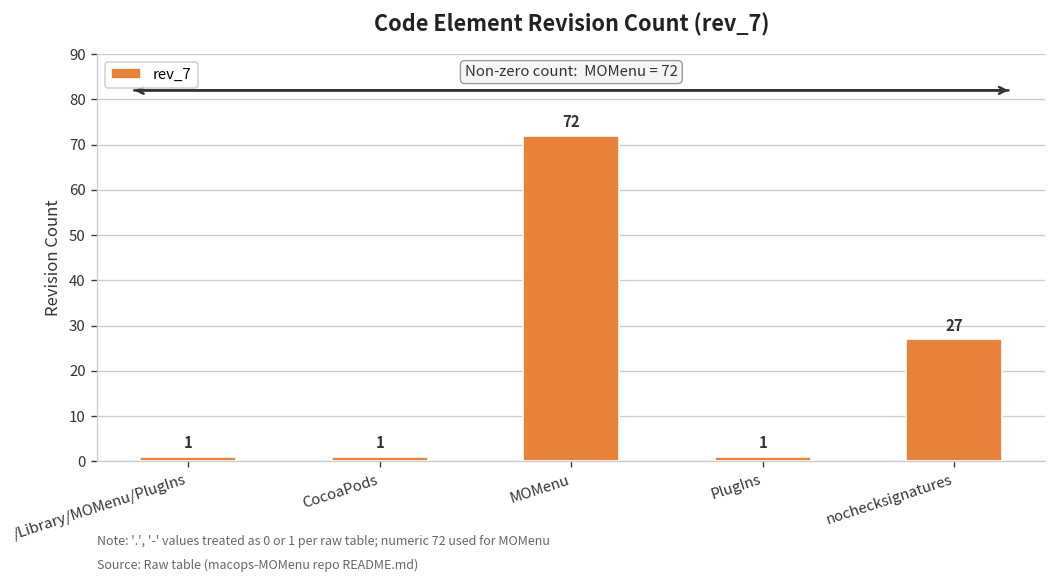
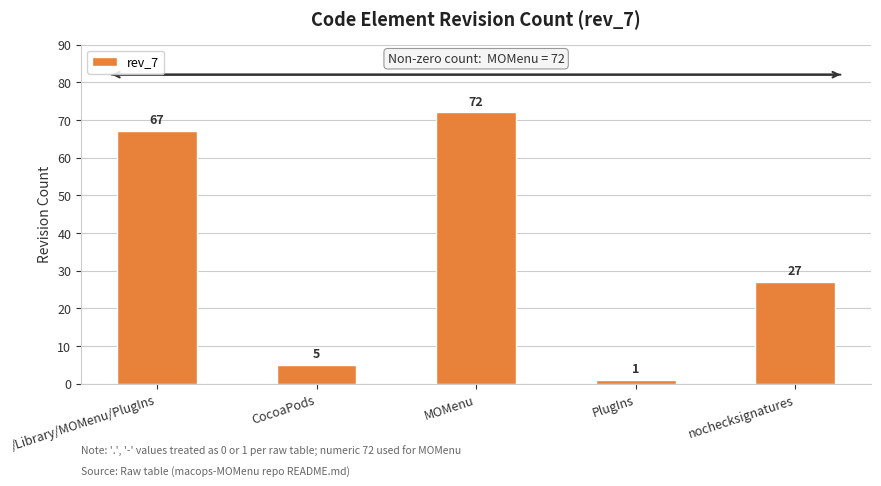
  {
-   "/Library/MOMenu/PlugIns": 1,
-   "CocoaPods": 1,
+   "/Library/MOMenu/PlugIns": 67,
+   "CocoaPods": 5,
    "MOMenu": 72,
    "PlugIns": 1,
    "nochecksignatures": 27
  }
